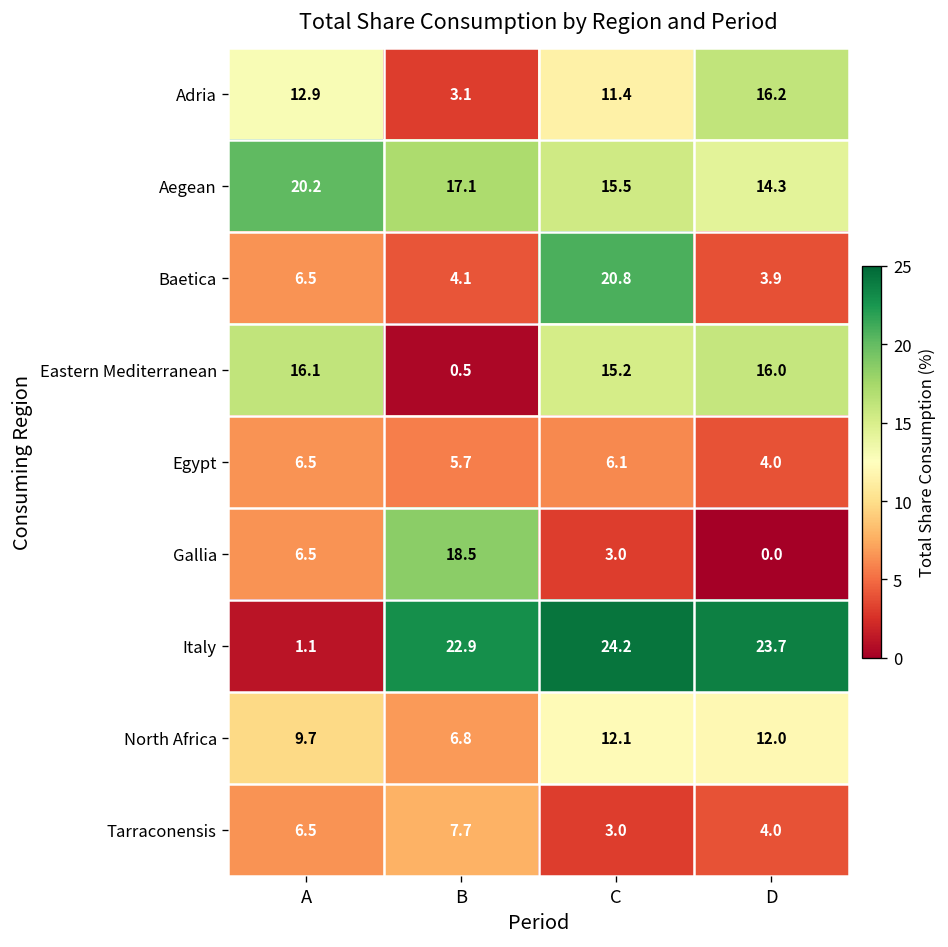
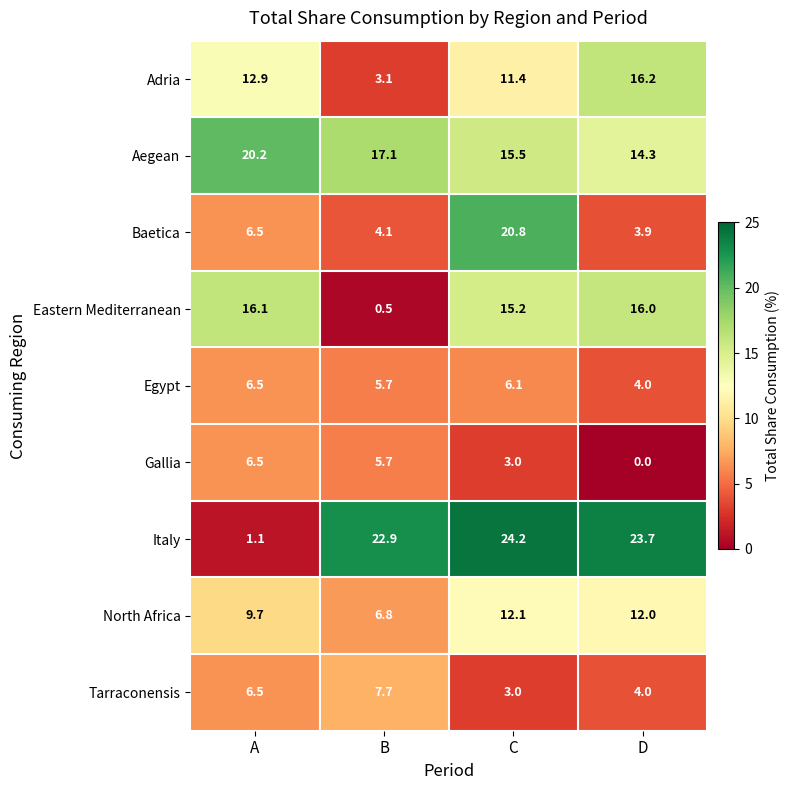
  {
    "Adria": {
      "A": 12.9,
      "B": 3.1,
      "C": 11.4,
      "D": 16.2
    },
    "Aegean": {
      "A": 20.2,
      "B": 17.1,
      "C": 15.5,
      "D": 14.3
    },
    "Baetica": {
      "A": 6.5,
      "B": 4.1,
      "C": 20.8,
      "D": 3.9
    },
    "Eastern Mediterranean": {
      "A": 16.1,
      "B": 0.5,
      "C": 15.2,
      "D": 16.0
    },
    "Egypt": {
      "A": 6.5,
      "B": 5.7,
      "C": 6.1,
      "D": 4.0
    },
    "Gallia": {
      "A": 6.5,
-     "B": 18.5,
+     "B": 5.7,
      "C": 3.0,
      "D": 0.0
    },
    "Italy": {
      "A": 1.1,
      "B": 22.9,
      "C": 24.2,
      "D": 23.7
    },
    "North Africa": {
      "A": 9.7,
      "B": 6.8,
      "C": 12.1,
      "D": 12.0
    },
    "Tarraconensis": {
      "A": 6.5,
      "B": 7.7,
      "C": 3.0,
      "D": 4.0
    }
  }
